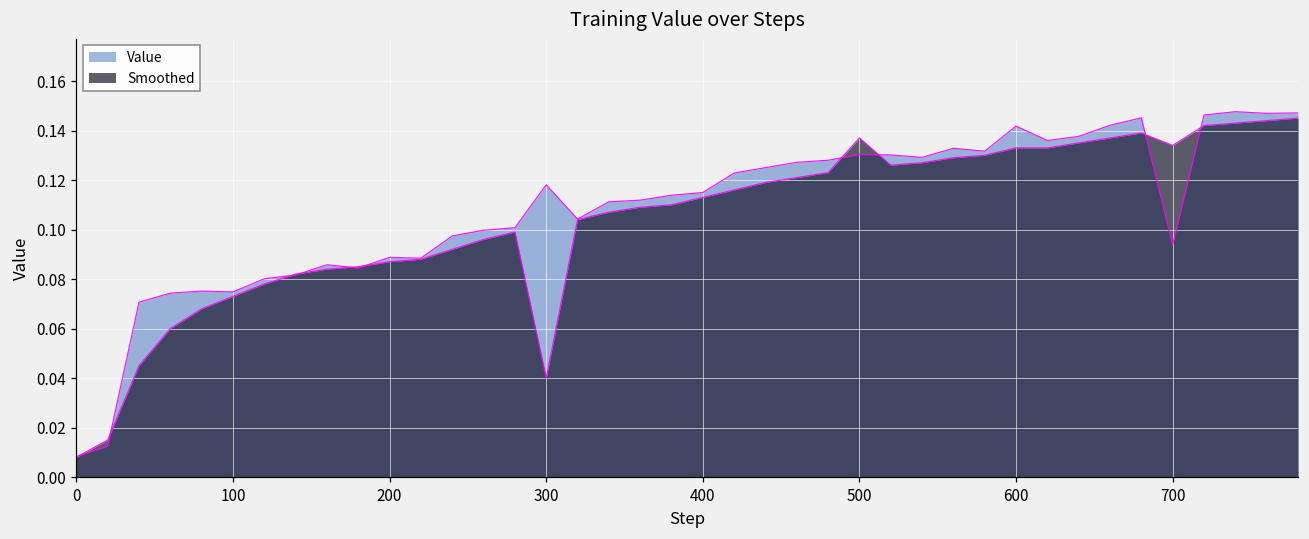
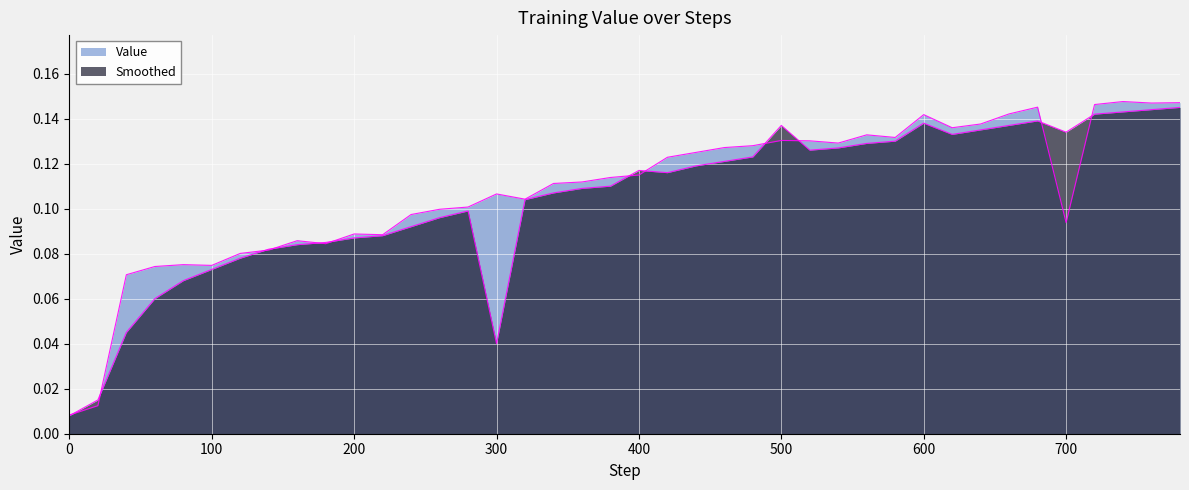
  {
    "Value": {
      "100": 0.075,
      "200": 0.089,
-     "300": 0.118,
+     "300": 0.107,
      "400": 0.115,
      "500": 0.130,
      "600": 0.142,
      "700": 0.094
    },
    "Smoothed": {
      "100": 0.073,
      "200": 0.087,
      "300": 0.040,
-     "400": 0.113,
+     "400": 0.117,
      "500": 0.137,
-     "600": 0.133,
+     "600": 0.138,
      "700": 0.134
    }
  }
